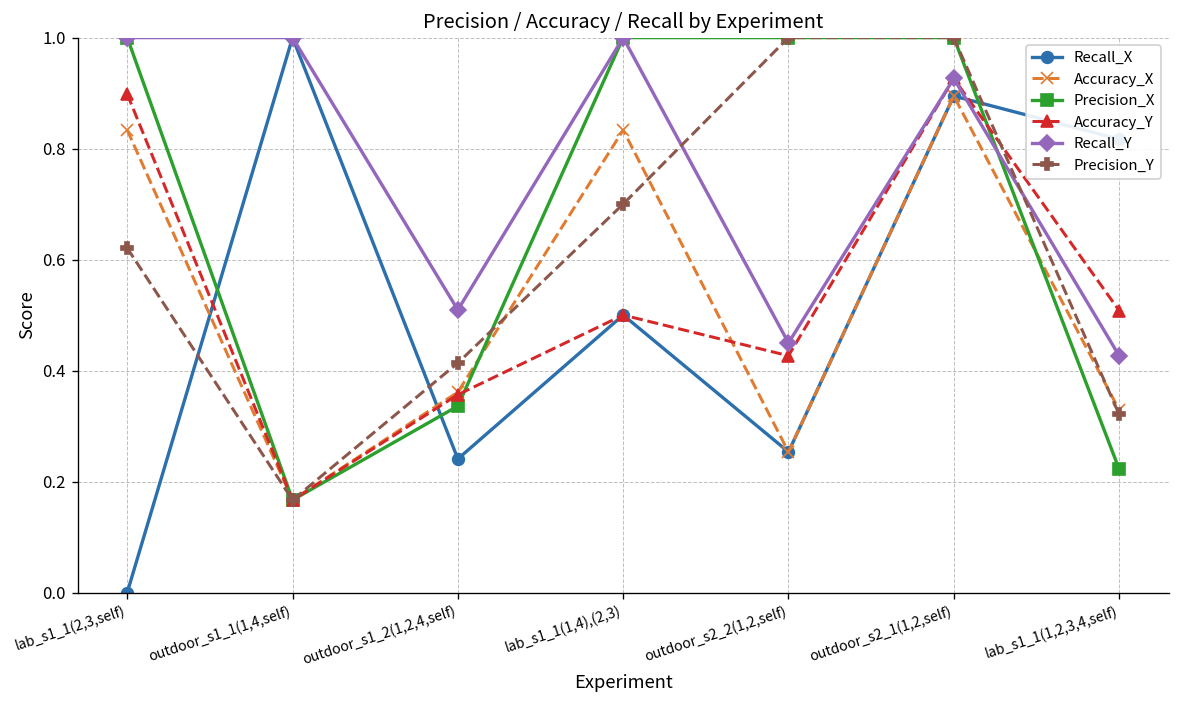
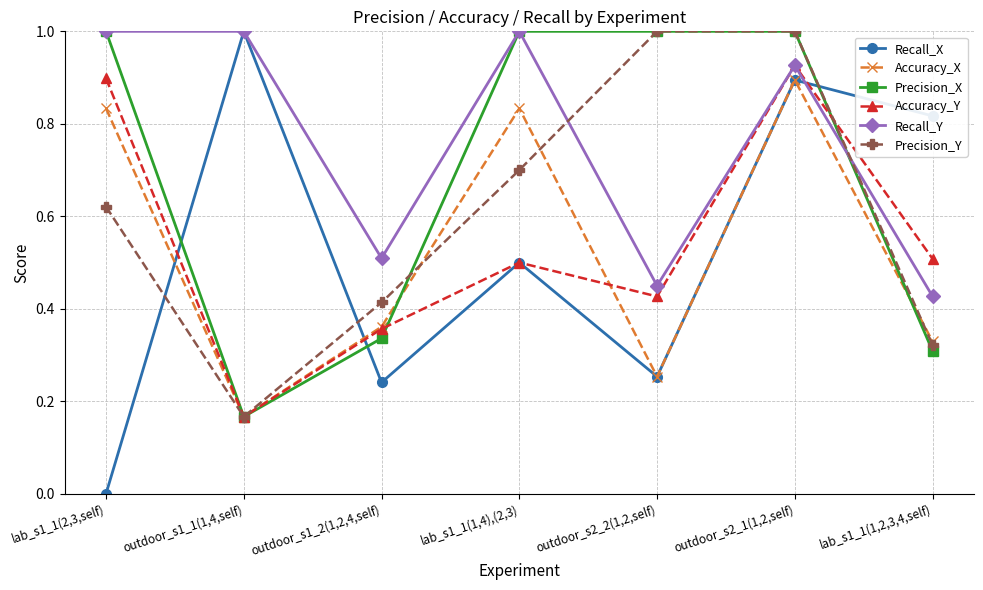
  {
    "Recall_X": {
      "lab_s1_1(2,3,self)": 0.00,
      "outdoor_s1_2(1,2,4,self)": 0.24
    },
    "Accuracy_X": {
      "lab_s1_1(2,3,self)": 0.83,
      "lab_s1_1(1,4),(2,3)": 0.83,
      "lab_s1_1(1,2,3,4,self)": 0.33
    },
    "Precision_X": {
      "outdoor_s1_2(1,2,4,self)": 0.34,
-     "lab_s1_1(1,2,3,4,self)": 0.22
+     "lab_s1_1(1,2,3,4,self)": 0.31
    },
    "Accuracy_Y": {
      "lab_s1_1(2,3,self)": 0.90,
      "outdoor_s2_2(1,2,self)": 0.43,
      "lab_s1_1(1,2,3,4,self)": 0.51
    },
    "Recall_Y": {
      "outdoor_s1_2(1,2,4,self)": 0.51,
      "outdoor_s2_2(1,2,self)": 0.45,
      "lab_s1_1(1,2,3,4,self)": 0.43
    },
    "Precision_Y": {
      "lab_s1_1(2,3,self)": 0.62,
      "outdoor_s1_2(1,2,4,self)": 0.41,
      "lab_s1_1(1,4),(2,3)": 0.70,
      "lab_s1_1(1,2,3,4,self)": 0.32
    }
  }
